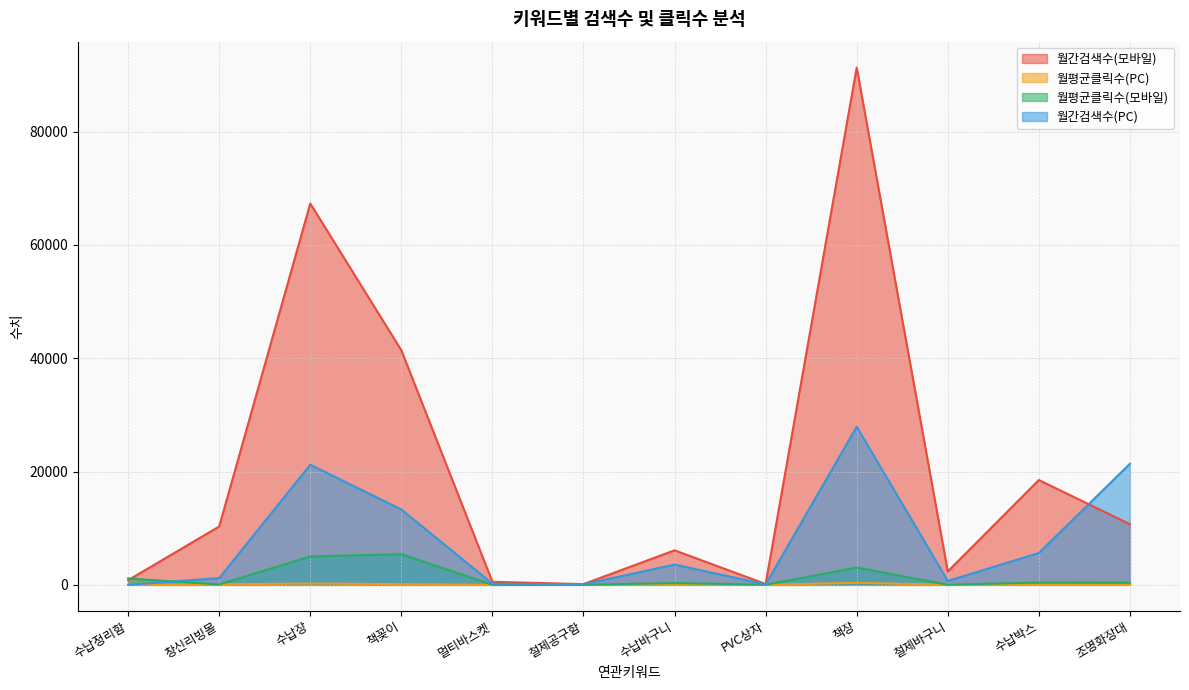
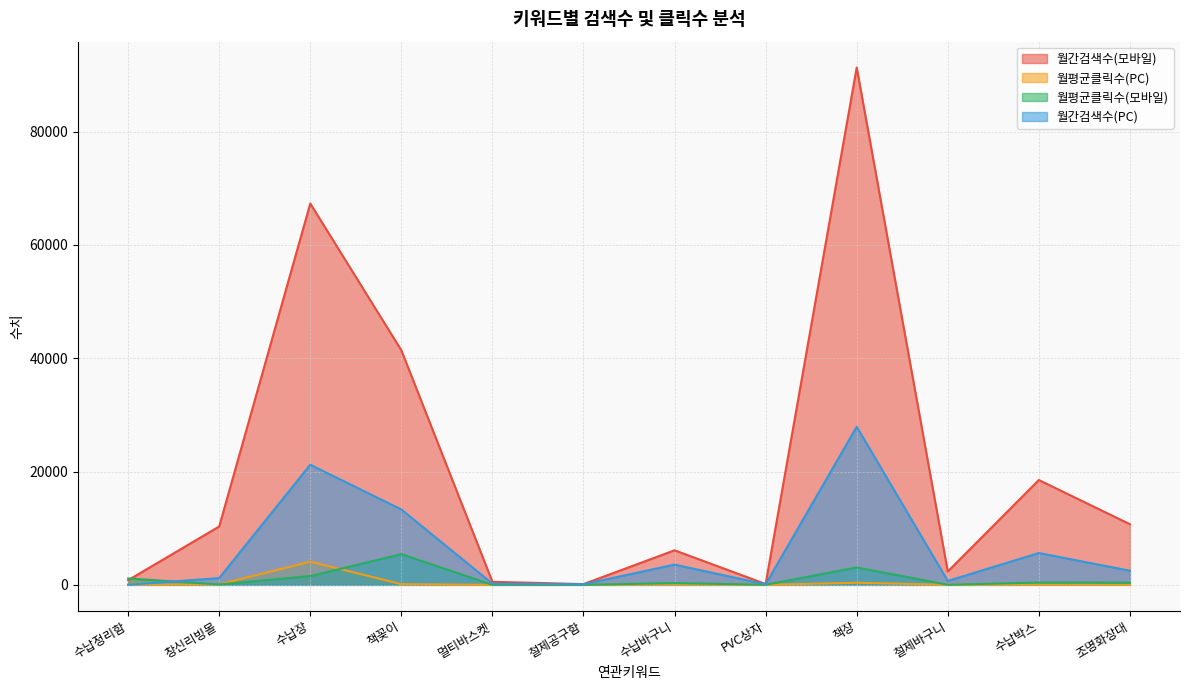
  {
    "월간검색수(모바일)": {
      "창신리빙몰": 10000,
      "수납장": 67000,
      "책꽂이": 41000,
      "수납바구니": 6000,
      "책장": 91000,
      "철제바구니": 2000,
      "수납박스": 19000,
      "조명화장대": 11000
    },
    "월평균클릭수(PC)": {
-     "수납장": 0,
+     "수납장": 4000,
      "책꽂이": 0,
      "책장": 0
    },
    "월평균클릭수(모바일)": {
-     "수납장": 5000,
+     "수납장": 2000,
      "책꽂이": 5000,
      "책장": 3000
    },
    "월간검색수(PC)": {
      "창신리빙몰": 1000,
      "수납장": 21000,
      "책꽂이": 13000,
      "수납바구니": 4000,
      "책장": 28000,
      "철제바구니": 1000,
      "수납박스": 6000,
-     "조명화장대": 21000
+     "조명화장대": 2000
    }
  }
